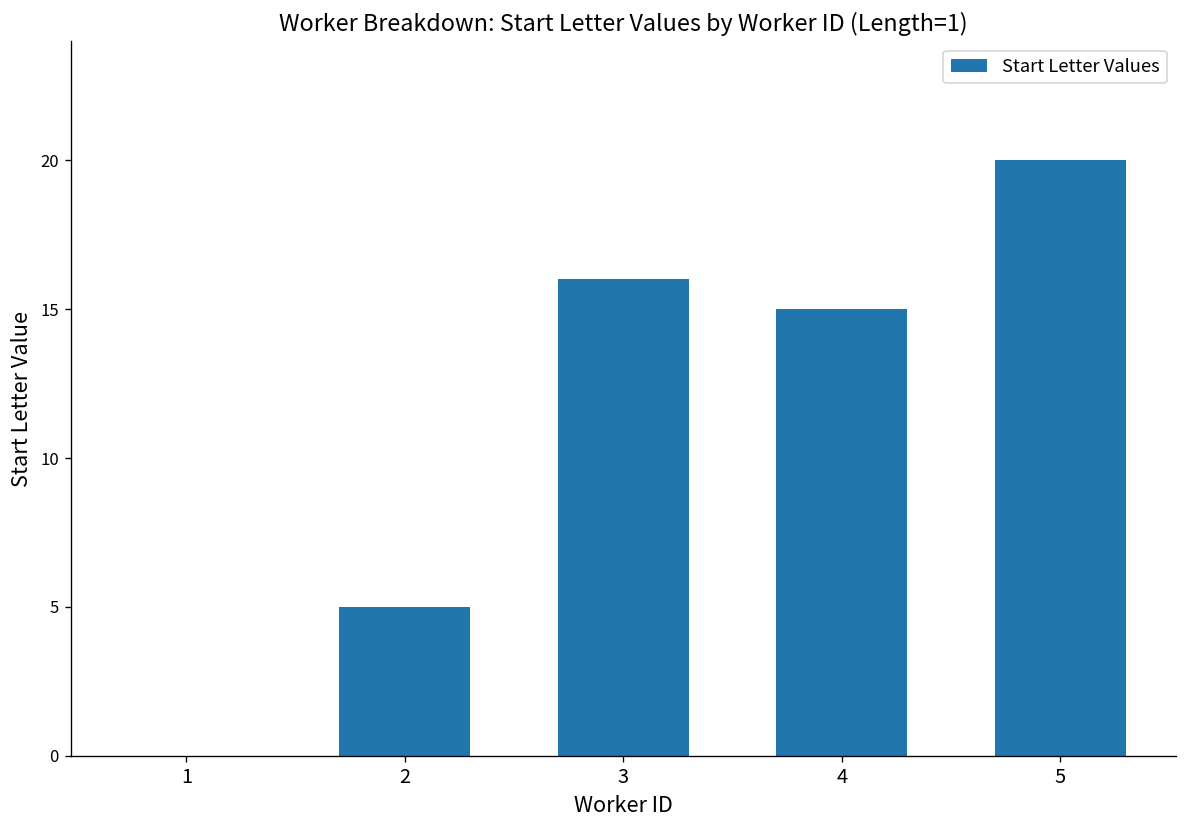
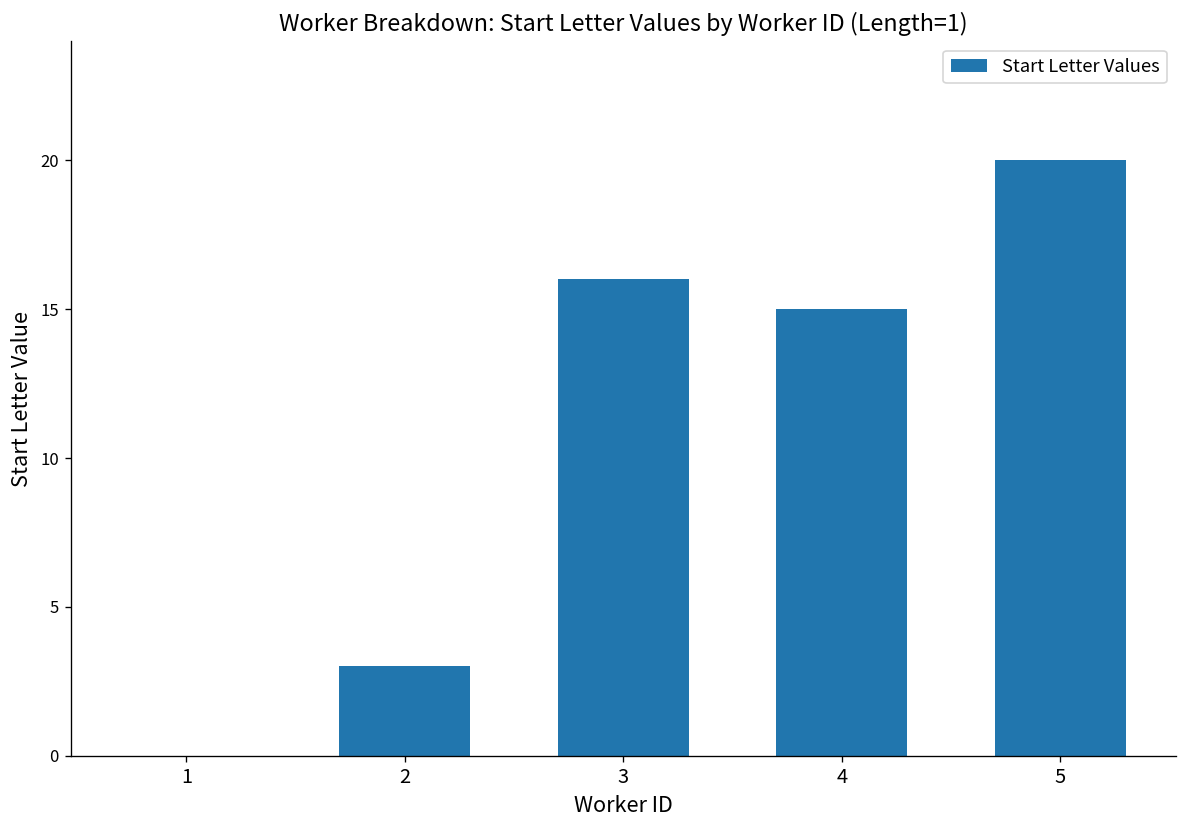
  {
    "1": 0,
-   "2": 5,
+   "2": 3,
    "3": 16,
    "4": 15,
    "5": 20
  }
